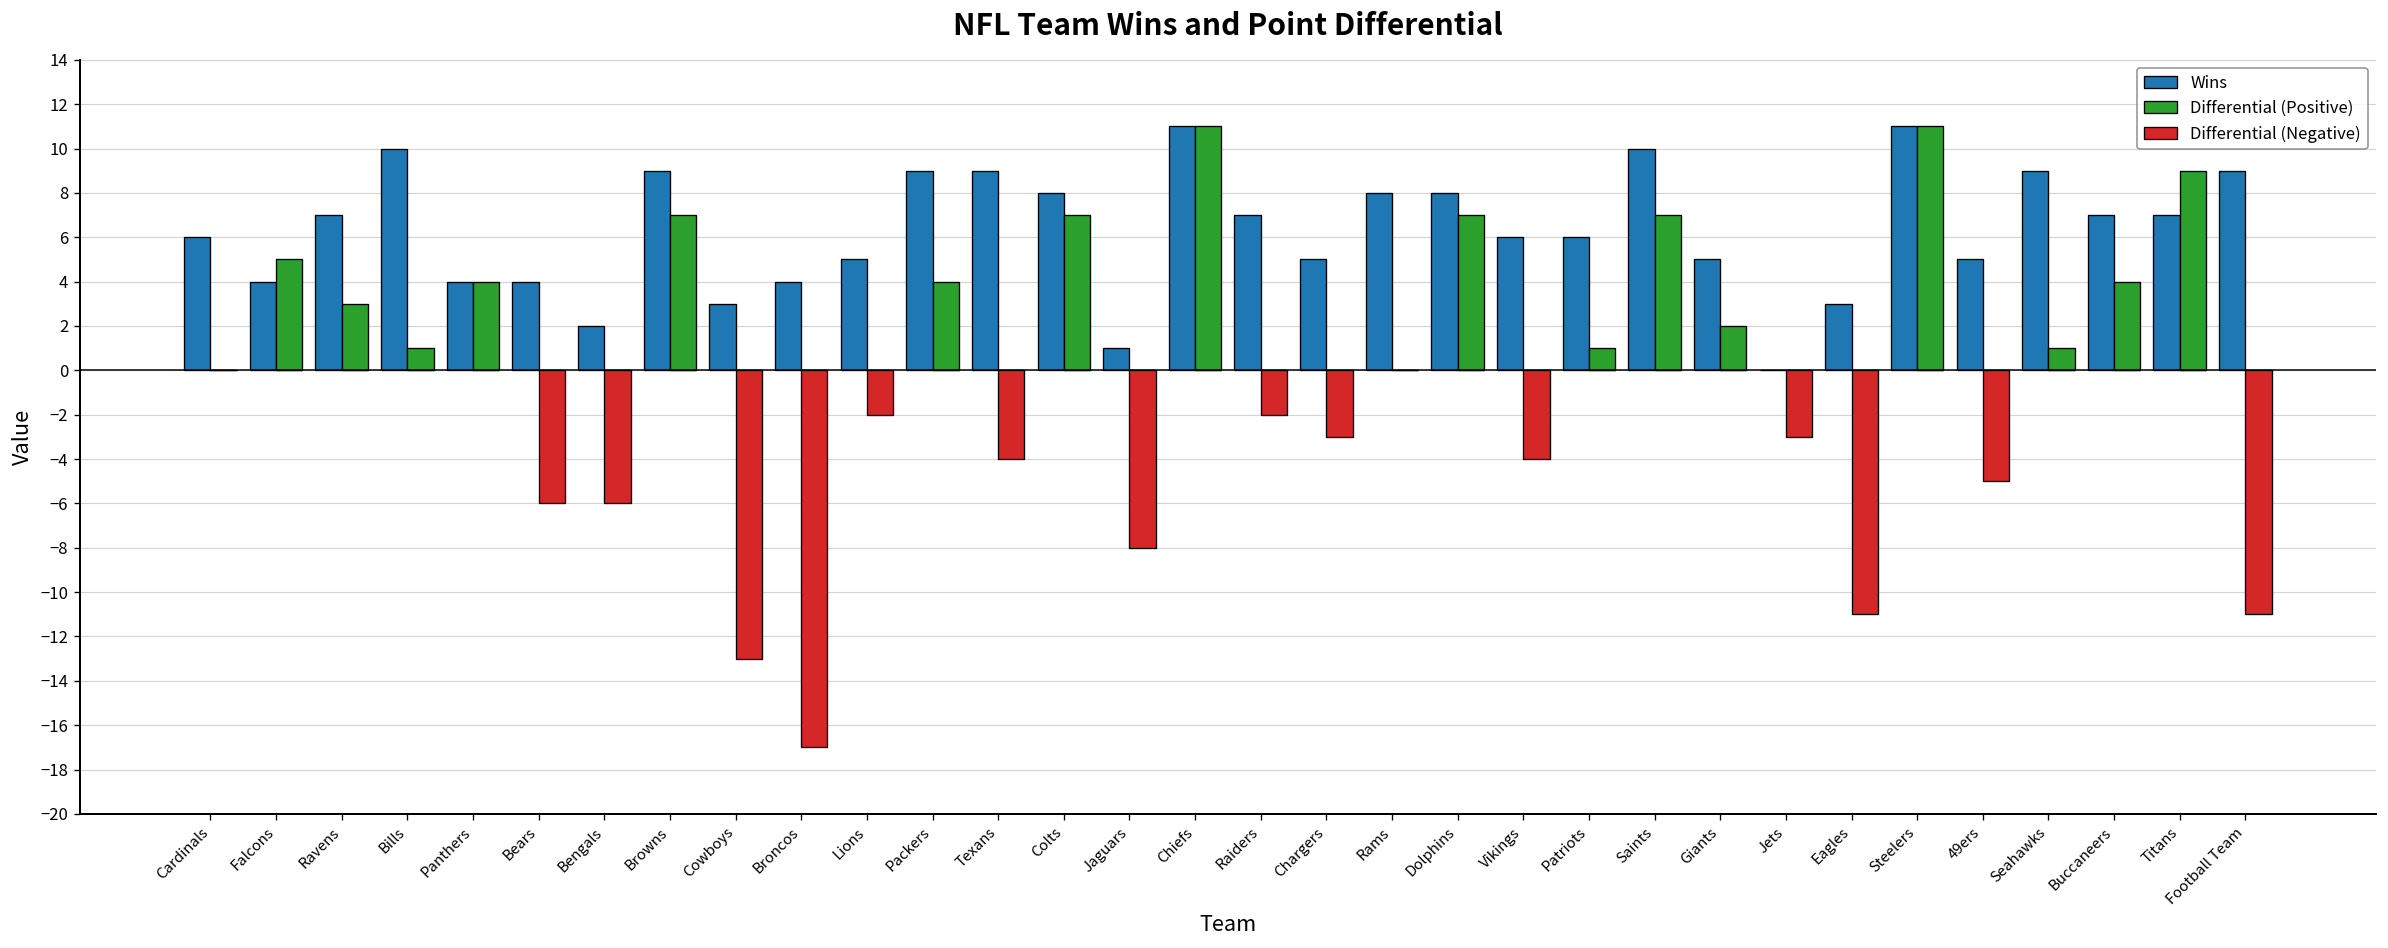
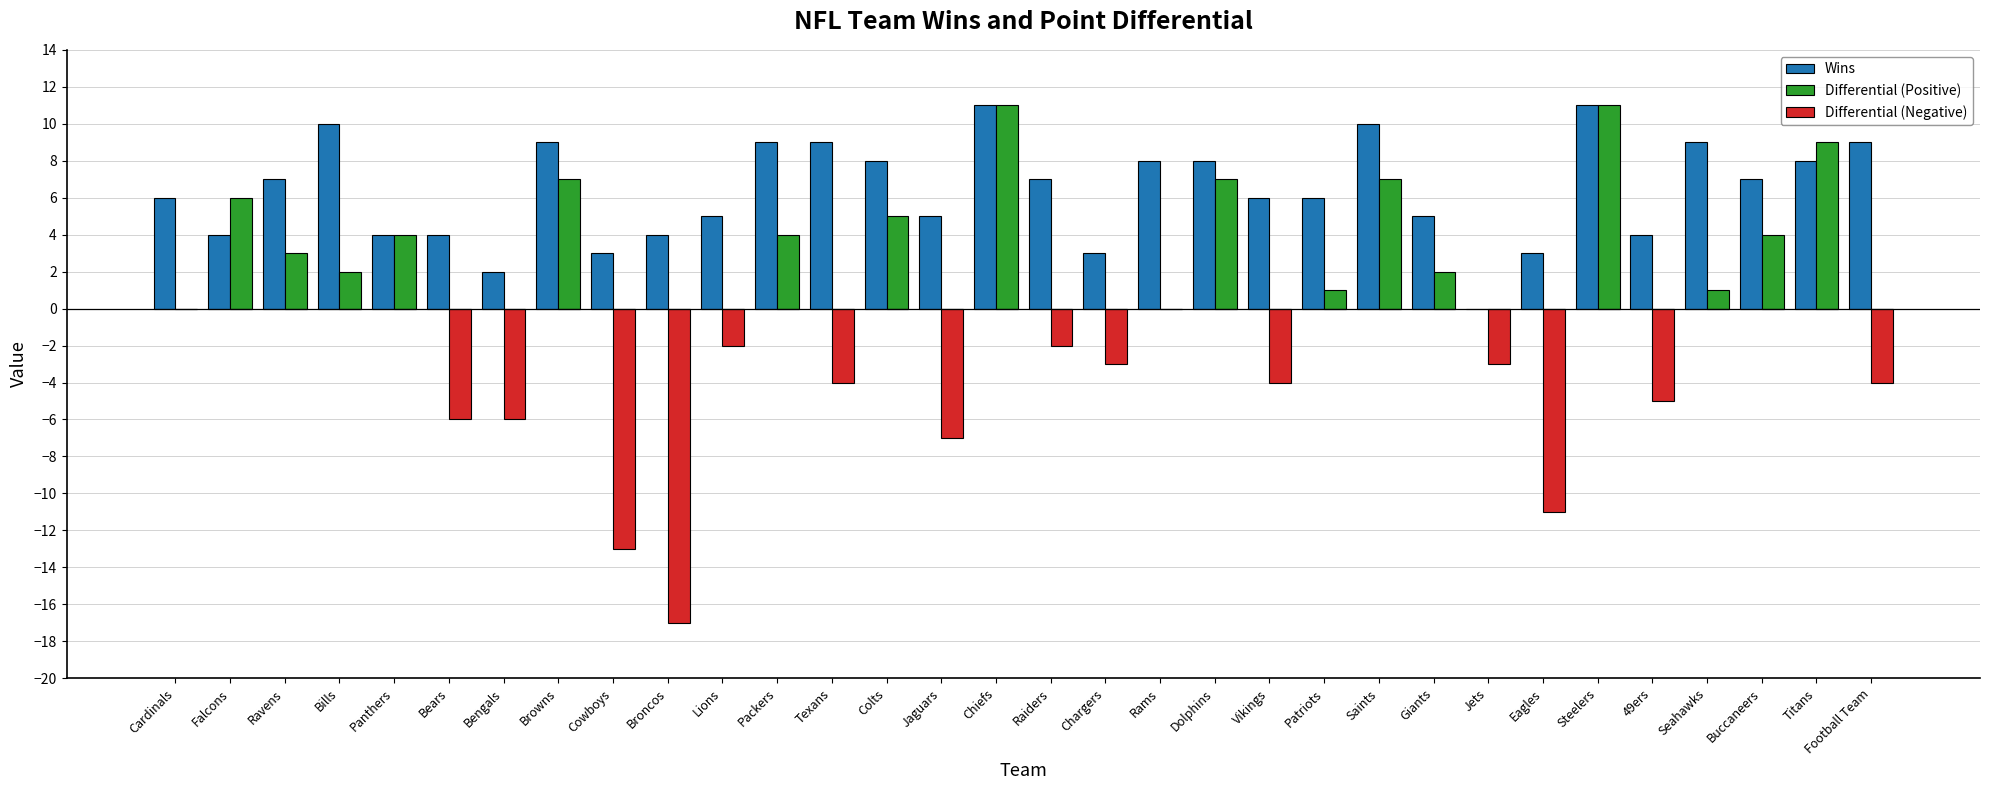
  {
    "Wins": {
      "Cardinals": 6,
      "Falcons": 4,
      "Ravens": 7,
      "Bills": 10,
      "Panthers": 4,
      "Bears": 4,
      "Bengals": 2,
      "Browns": 9,
      "Cowboys": 3,
      "Broncos": 4,
      "Lions": 5,
      "Packers": 9,
      "Texans": 9,
      "Colts": 8,
-     "Jaguars": 1,
+     "Jaguars": 5,
      "Chiefs": 11,
      "Raiders": 7,
-     "Chargers": 5,
+     "Chargers": 3,
      "Rams": 8,
      "Dolphins": 8,
      "Vikings": 6,
      "Patriots": 6,
      "Saints": 10,
      "Giants": 5,
      "Jets": 0,
      "Eagles": 3,
      "Steelers": 11,
-     "49ers": 5,
+     "49ers": 4,
      "Seahawks": 9,
      "Buccaneers": 7,
-     "Titans": 7,
+     "Titans": 8,
      "Football Team": 9
    },
    "Differential (Positive)": {
      "Cardinals": 0,
-     "Falcons": 5,
+     "Falcons": 6,
      "Ravens": 3,
-     "Bills": 1,
+     "Bills": 2,
      "Panthers": 4,
      "Bears": 0,
      "Bengals": 0,
      "Browns": 7,
      "Cowboys": 0,
      "Broncos": 0,
      "Lions": 0,
      "Packers": 4,
      "Texans": 0,
-     "Colts": 7,
+     "Colts": 5,
      "Jaguars": 0,
      "Chiefs": 11,
      "Raiders": 0,
      "Chargers": 0,
      "Rams": 0,
      "Dolphins": 7,
      "Vikings": 0,
      "Patriots": 1,
      "Saints": 7,
      "Giants": 2,
      "Jets": 0,
      "Eagles": 0,
      "Steelers": 11,
      "49ers": 0,
      "Seahawks": 1,
      "Buccaneers": 4,
      "Titans": 9,
      "Football Team": 0
    },
    "Differential (Negative)": {
      "Cardinals": 0,
      "Falcons": 0,
      "Ravens": 0,
      "Bills": 0,
      "Panthers": 0,
      "Bears": -6,
      "Bengals": -6,
      "Browns": 0,
      "Cowboys": -13,
      "Broncos": -17,
      "Lions": -2,
      "Packers": 0,
      "Texans": -4,
      "Colts": 0,
-     "Jaguars": -8,
+     "Jaguars": -7,
      "Chiefs": 0,
      "Raiders": -2,
      "Chargers": -3,
      "Rams": 0,
      "Dolphins": 0,
      "Vikings": -4,
      "Patriots": 0,
      "Saints": 0,
      "Giants": 0,
      "Jets": -3,
      "Eagles": -11,
      "Steelers": 0,
      "49ers": -5,
      "Seahawks": 0,
      "Buccaneers": 0,
      "Titans": 0,
-     "Football Team": -11
+     "Football Team": -4
    }
  }
